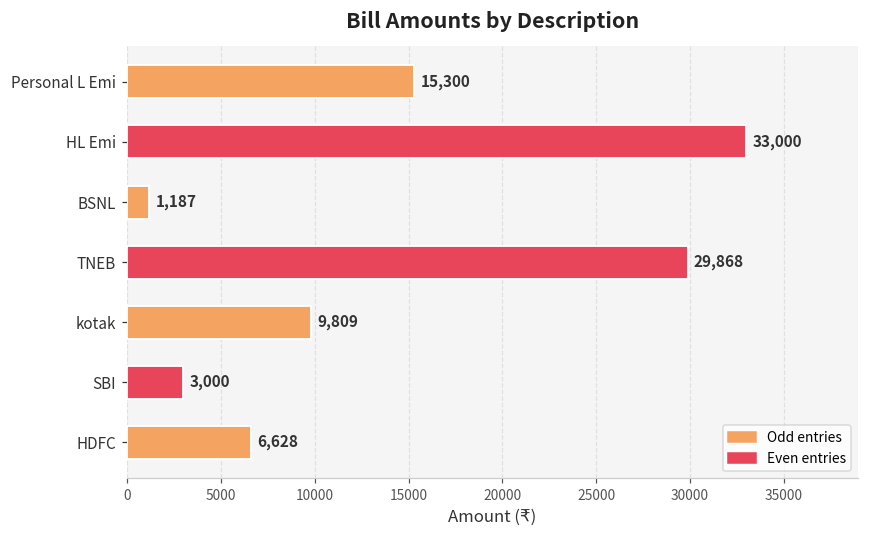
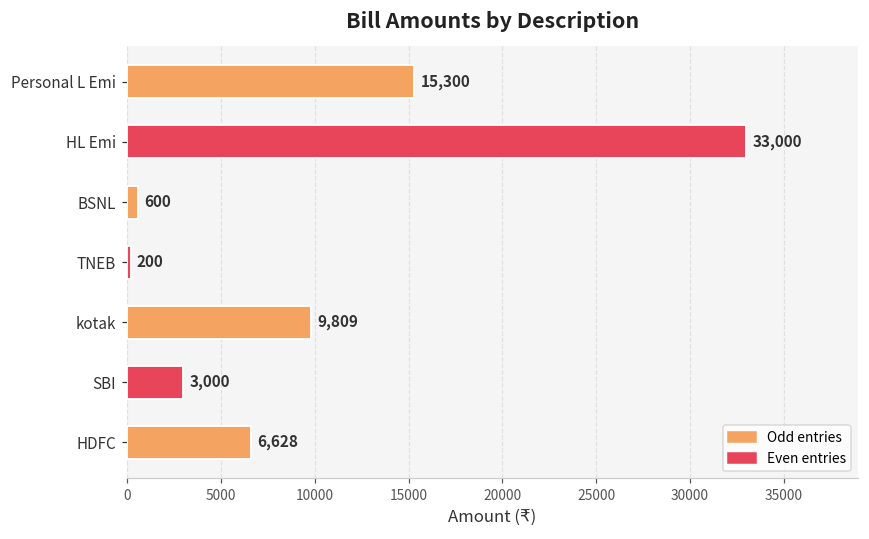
  {
    "Personal L Emi": "15,300",
    "HL Emi": "33,000",
-   "BSNL": "1,187",
-   "TNEB": "29,868",
+   "BSNL": "600",
+   "TNEB": "200",
    "kotak": "9,809",
    "SBI": "3,000",
    "HDFC": "6,628"
  }
